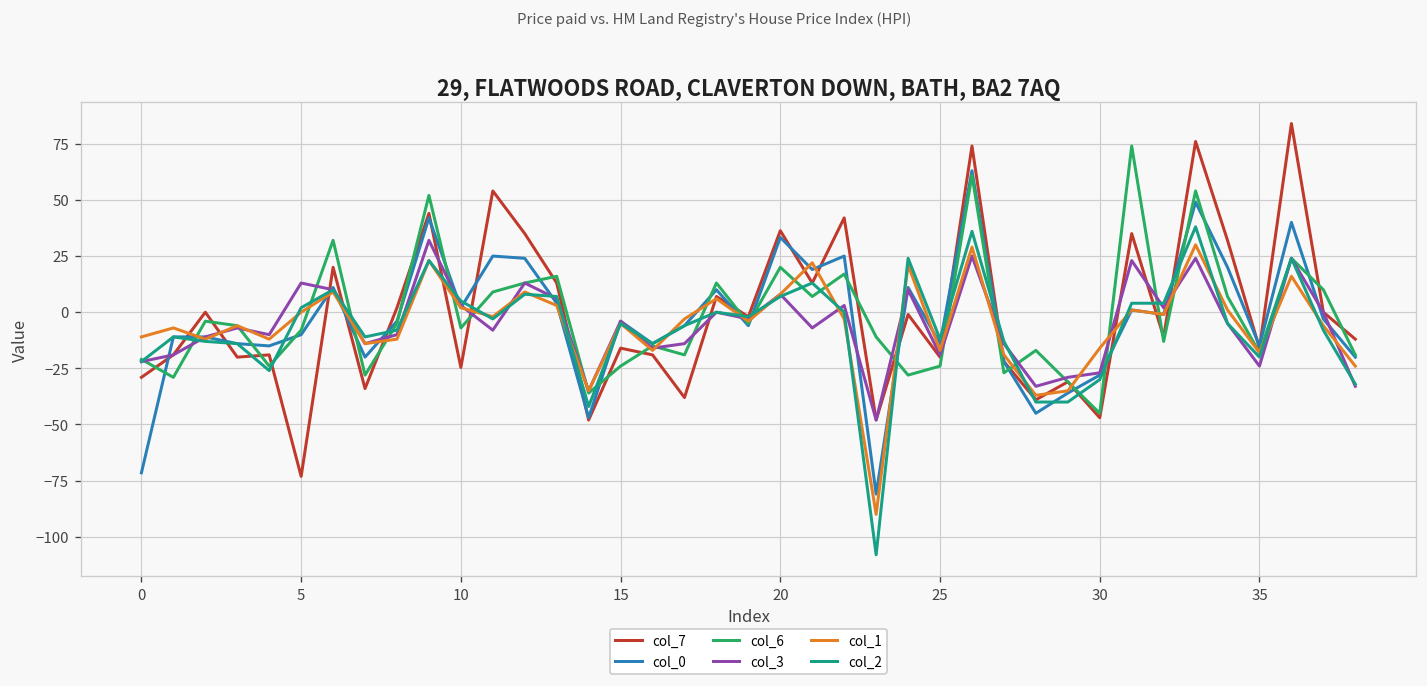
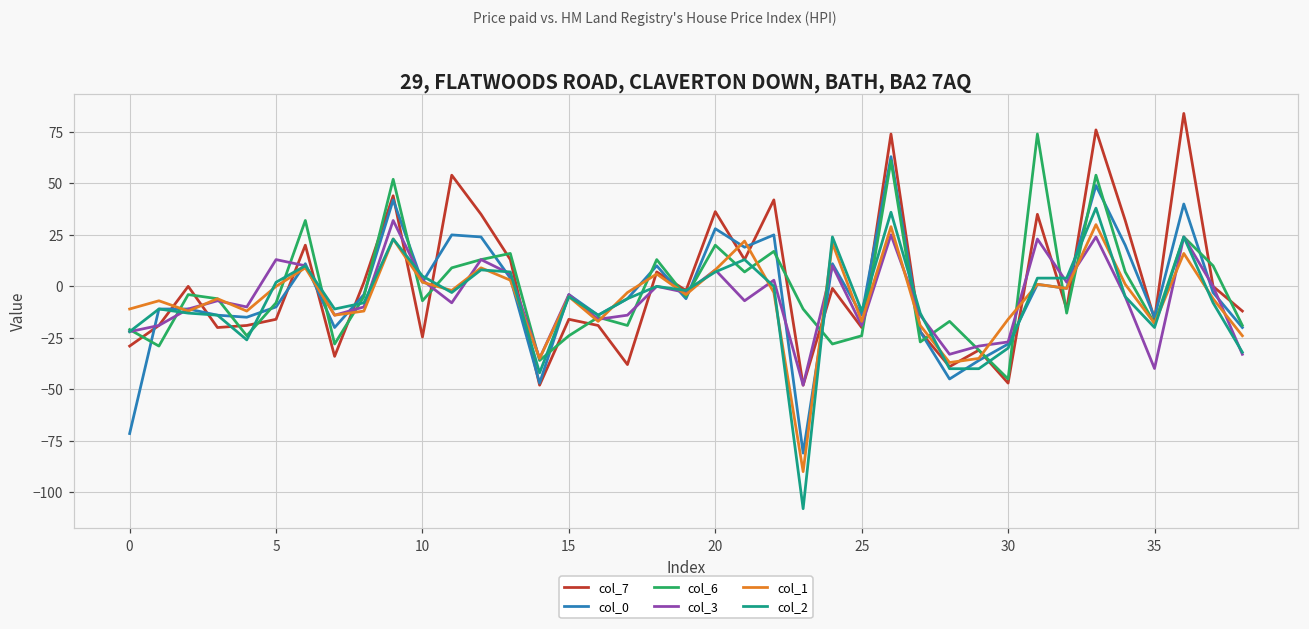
  {
    "col_7": {
      "0": -29,
-     "5": -73,
+     "5": -16,
      "10": -25,
      "15": -16,
      "20": 36,
      "30": -47
    },
    "col_0": {
      "0": -72,
      "5": -10,
-     "20": 33,
+     "20": 28,
      "25": -14
    },
    "col_3": {
      "5": 13,
-     "35": -24
+     "35": -40
    },
    "col_1": {
      "0": -11,
      "5": 0,
      "25": -17,
      "30": -16
    }
  }
